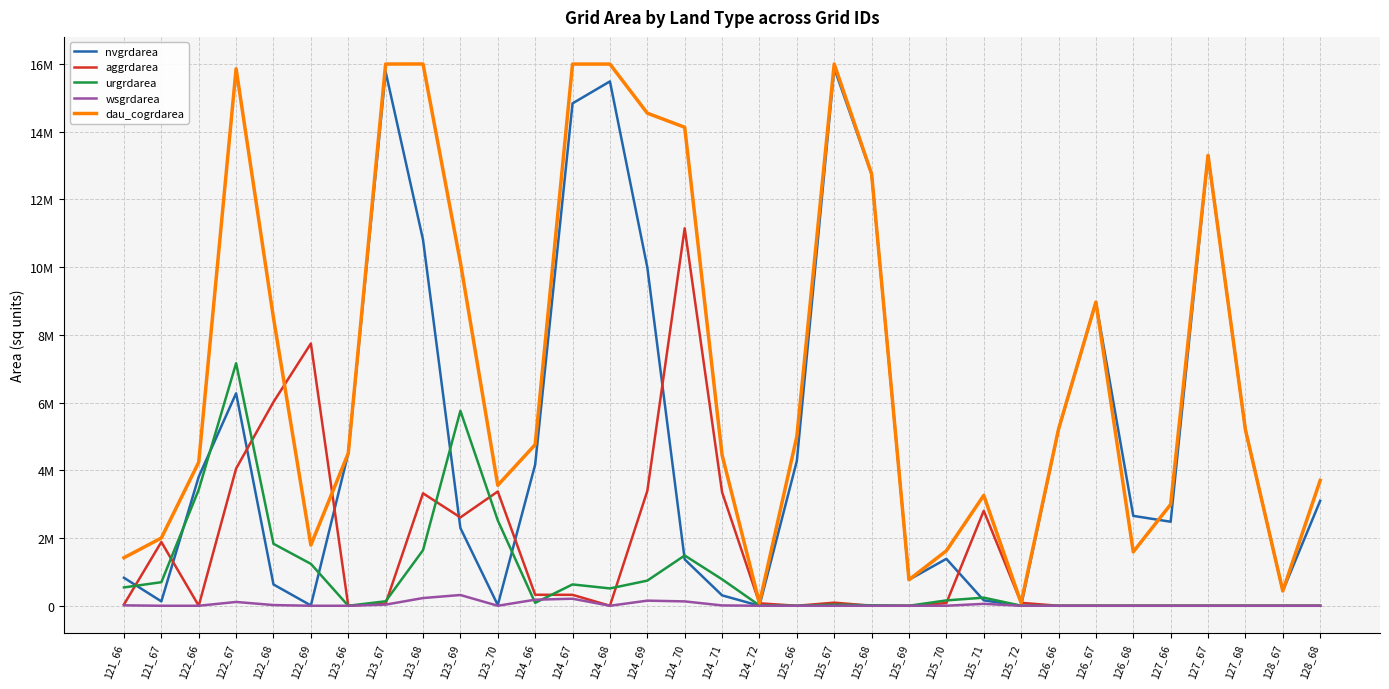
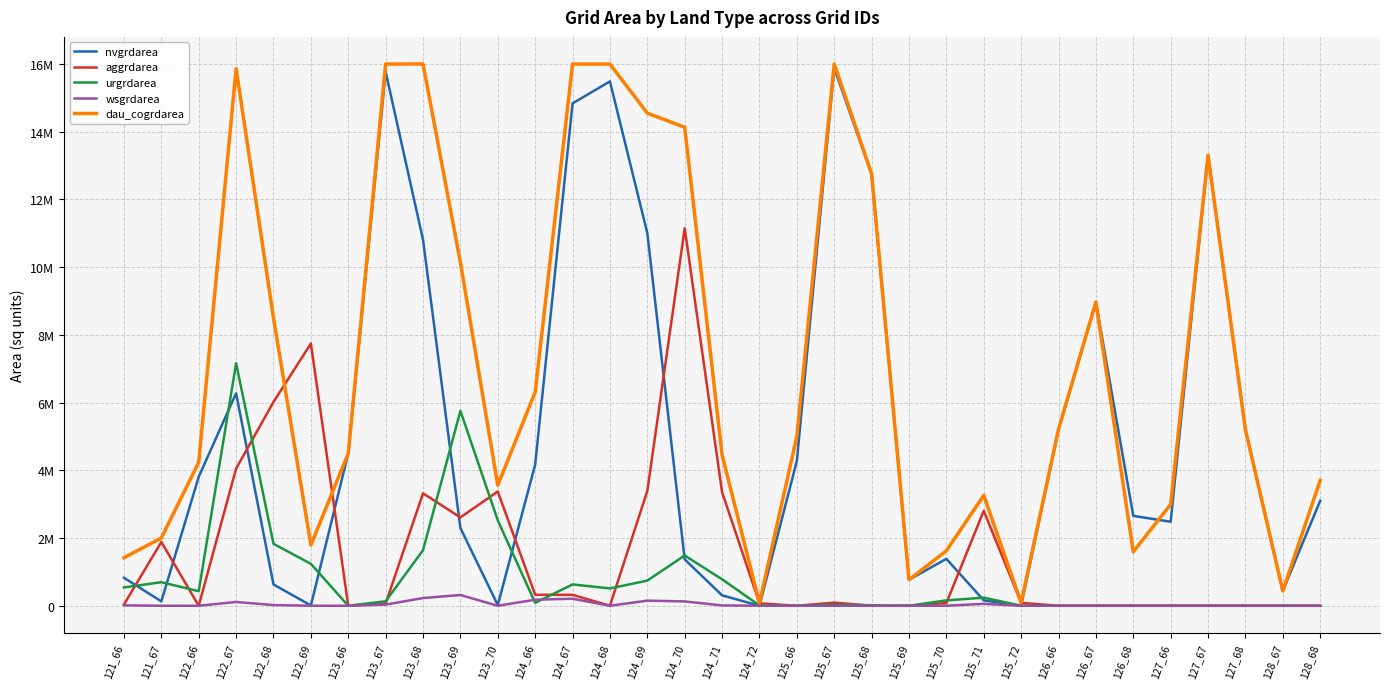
  {
    "nvgrdarea": {
      "121_66": 800000,
      "121_67": 100000,
      "122_66": 3800000,
      "122_67": 6300000,
      "122_68": 600000,
      "123_67": 15800000,
      "123_68": 10800000,
      "123_69": 2300000,
      "124_66": 4200000,
      "124_67": 14800000,
      "124_68": 15500000,
-     "124_69": 10000000,
+     "124_69": 11000000,
      "124_70": 1400000,
      "124_71": 300000,
      "125_66": 4300000,
      "125_67": 15900000,
      "125_70": 1400000,
      "125_71": 200000,
      "126_68": 2700000,
      "127_66": 2500000,
      "128_68": 3100000
    },
    "aggrdarea": {
      "121_67": 1900000,
      "122_67": 4100000,
      "122_68": 6000000,
      "122_69": 7700000,
      "123_68": 3300000,
      "123_69": 2600000,
      "123_70": 3400000,
      "124_66": 300000,
      "124_67": 300000,
      "124_69": 3400000,
      "124_70": 11100000,
      "124_71": 3400000,
      "125_70": 100000,
      "125_71": 2800000
    },
    "urgrdarea": {
      "121_66": 500000,
      "121_67": 700000,
-     "122_66": 3400000,
+     "122_66": 400000,
      "122_67": 7200000,
      "122_68": 1800000,
      "122_69": 1200000,
      "123_68": 1600000,
      "123_69": 5800000,
      "123_70": 2500000,
      "124_66": 100000,
      "124_67": 600000,
      "124_68": 500000,
      "124_69": 700000,
      "124_70": 1500000,
      "124_71": 800000,
      "125_70": 200000,
      "125_71": 200000
    },
    "wsgrdarea": {
      "121_67": 0,
      "122_67": 100000,
      "122_68": 0,
      "123_68": 200000,
      "123_69": 300000,
      "124_66": 200000,
      "124_67": 200000,
      "124_69": 200000,
      "124_70": 100000,
      "124_71": 0,
      "125_70": 0,
      "125_71": 100000
    },
    "dau_cogrdarea": {
      "121_66": 1400000,
      "121_67": 2000000,
      "122_66": 4200000,
      "122_67": 15900000,
      "122_68": 8500000,
      "122_69": 1800000,
      "123_67": 16000000,
      "123_68": 16000000,
      "123_69": 10100000,
      "123_70": 3600000,
-     "124_66": 4800000,
+     "124_66": 6300000,
      "124_67": 16000000,
      "124_68": 16000000,
      "124_69": 14500000,
      "124_70": 14100000,
      "124_71": 4500000,
      "125_66": 5000000,
      "125_67": 16000000,
      "125_70": 1600000,
      "125_71": 3300000,
      "126_68": 1600000,
      "127_66": 3000000,
      "128_68": 3700000
    }
  }
